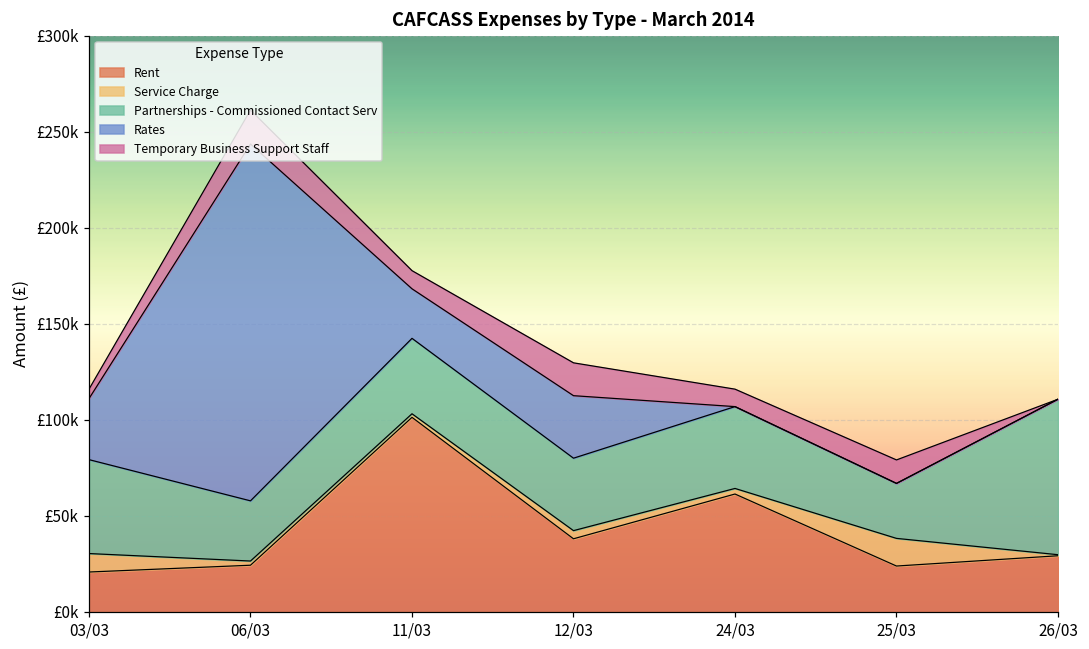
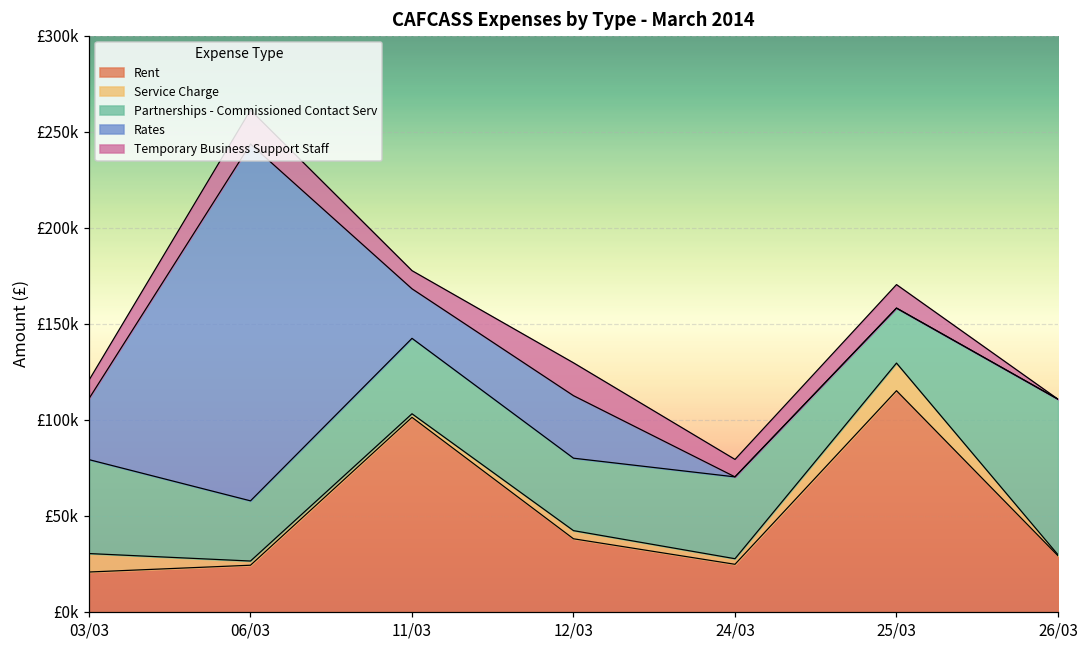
  {
    "Rent": {
      "03/03": "£21000",
      "06/03": "£24000",
      "11/03": "£101000",
      "12/03": "£38000",
-     "24/03": "£61000",
-     "25/03": "£24000"
+     "24/03": "£25000",
+     "25/03": "£115000"
    },
    "Service Charge": {
      "03/03": "£10000",
      "06/03": "£2000",
      "11/03": "£2000",
      "12/03": "£4000",
      "24/03": "£3000",
      "25/03": "£14000"
    },
    "Partnerships - Commissioned Contact Serv": {
      "03/03": "£49000",
      "06/03": "£31000",
      "11/03": "£39000",
      "12/03": "£38000"
    },
    "Rates": {
      "03/03": "£32000",
      "11/03": "£26000",
      "12/03": "£33000"
    },
    "Temporary Business Support Staff": {
-     "03/03": "£5000",
+     "03/03": "£10000",
      "11/03": "£9000",
      "12/03": "£17000",
      "24/03": "£9000",
      "25/03": "£12000"
    }
  }
